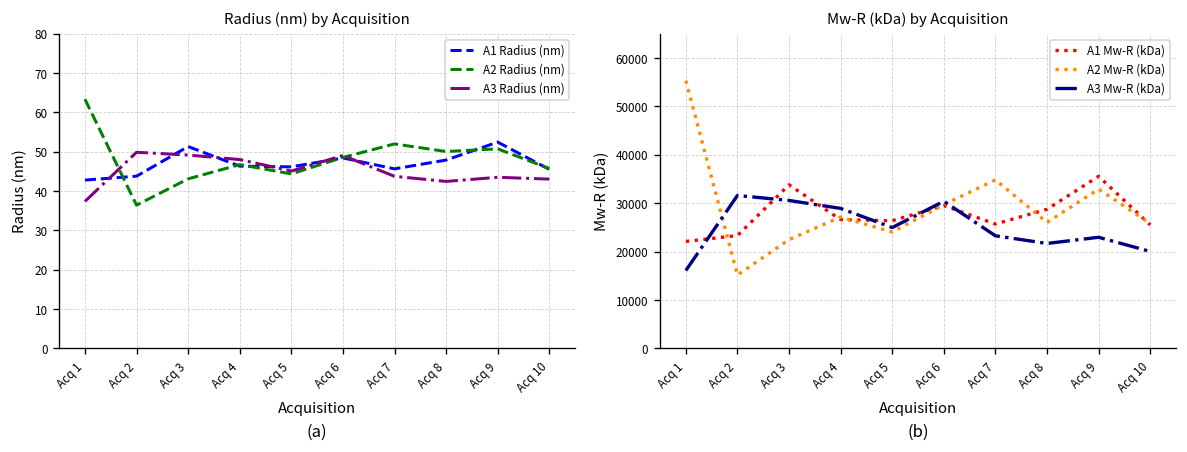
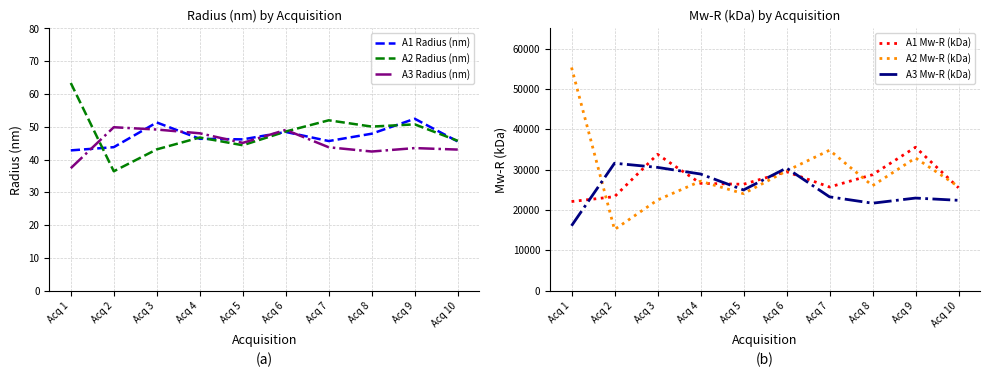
  {
    "Radius (nm) by Acquisition": {
      "A1 Radius (nm)": {
        "Acq 1": 43,
        "Acq 2": 44,
        "Acq 3": 51,
        "Acq 5": 46,
        "Acq 7": 46,
        "Acq 8": 48,
        "Acq 9": 52
      },
      "A2 Radius (nm)": {
        "Acq 1": 63,
        "Acq 2": 36,
        "Acq 3": 43,
        "Acq 7": 52,
        "Acq 8": 50,
        "Acq 9": 51
      },
      "A3 Radius (nm)": {
        "Acq 1": 37,
        "Acq 2": 50,
        "Acq 3": 49,
        "Acq 4": 48,
        "Acq 7": 44,
        "Acq 8": 42,
        "Acq 9": 43,
        "Acq 10": 43
      }
    },
    "Mw-R (kDa) by Acquisition": {
      "A1 Mw-R (kDa)": {
        "Acq 1": 22000,
        "Acq 2": 23000,
        "Acq 3": 34000,
        "Acq 5": 26000,
        "Acq 7": 26000,
        "Acq 8": 29000,
        "Acq 9": 36000
      },
      "A2 Mw-R (kDa)": {
        "Acq 1": 55000,
        "Acq 2": 15000,
        "Acq 3": 22000,
        "Acq 5": 24000,
        "Acq 7": 35000,
        "Acq 8": 26000,
        "Acq 9": 33000
      },
      "A3 Mw-R (kDa)": {
        "Acq 1": 16000,
        "Acq 2": 32000,
        "Acq 3": 31000,
        "Acq 4": 29000,
        "Acq 5": 25000,
        "Acq 6": 30000,
        "Acq 7": 23000,
        "Acq 8": 22000,
        "Acq 9": 23000,
-       "Acq 10": 20000
+       "Acq 10": 22000
      }
    }
  }
